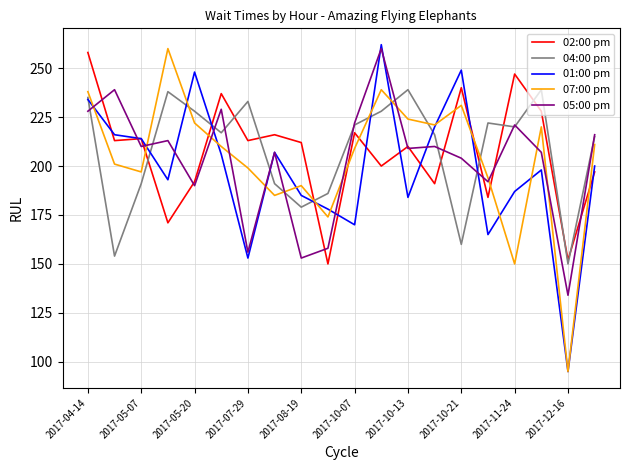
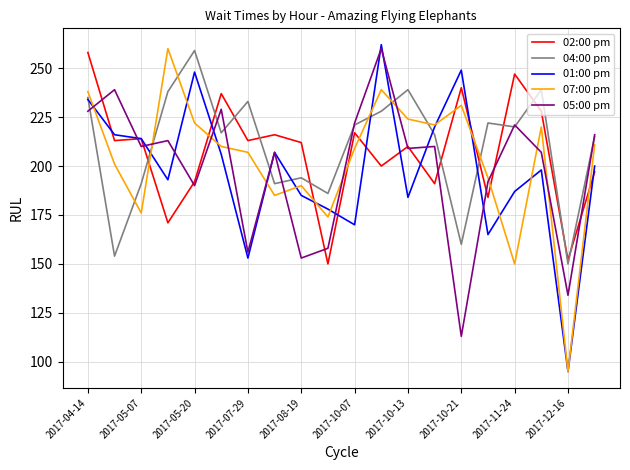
  {
    "02:00 pm": {
      "2017-04-14": 258,
      "2017-05-20": 192,
      "2017-07-29": 213,
      "2017-08-19": 212,
      "2017-10-07": 217,
      "2017-10-21": 240,
      "2017-11-24": 247,
      "2017-12-16": 152
    },
    "04:00 pm": {
      "2017-05-07": 191,
-     "2017-05-20": 228,
+     "2017-05-20": 259,
      "2017-07-29": 233,
-     "2017-08-19": 179,
+     "2017-08-19": 194,
      "2017-10-13": 239,
      "2017-10-21": 160,
      "2017-12-16": 150
    },
    "01:00 pm": {
      "2017-05-20": 248,
      "2017-07-29": 153,
      "2017-08-19": 185,
      "2017-10-07": 170,
      "2017-10-13": 184,
      "2017-10-21": 249,
      "2017-11-24": 187
    },
    "07:00 pm": {
      "2017-04-14": 238,
-     "2017-05-07": 197,
+     "2017-05-07": 176,
      "2017-05-20": 222,
-     "2017-07-29": 199,
+     "2017-07-29": 207,
      "2017-08-19": 190,
      "2017-10-07": 209,
      "2017-10-13": 224,
      "2017-10-21": 231,
      "2017-11-24": 150
    },
    "05:00 pm": {
      "2017-04-14": 228,
      "2017-05-07": 210,
      "2017-05-20": 190,
      "2017-07-29": 156,
      "2017-08-19": 153,
-     "2017-10-21": 204,
+     "2017-10-21": 113,
      "2017-12-16": 134
    }
  }
